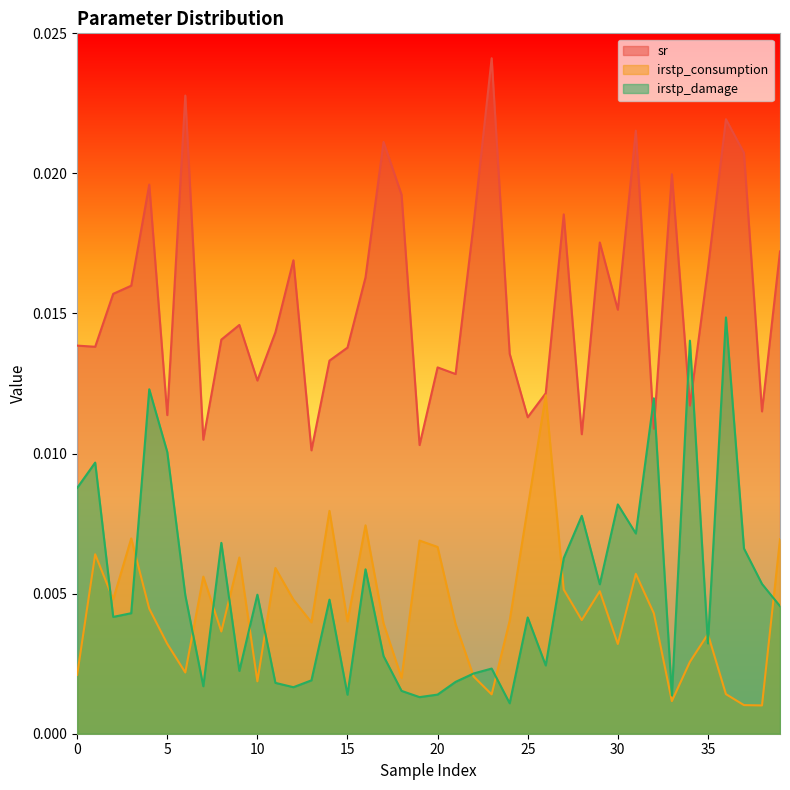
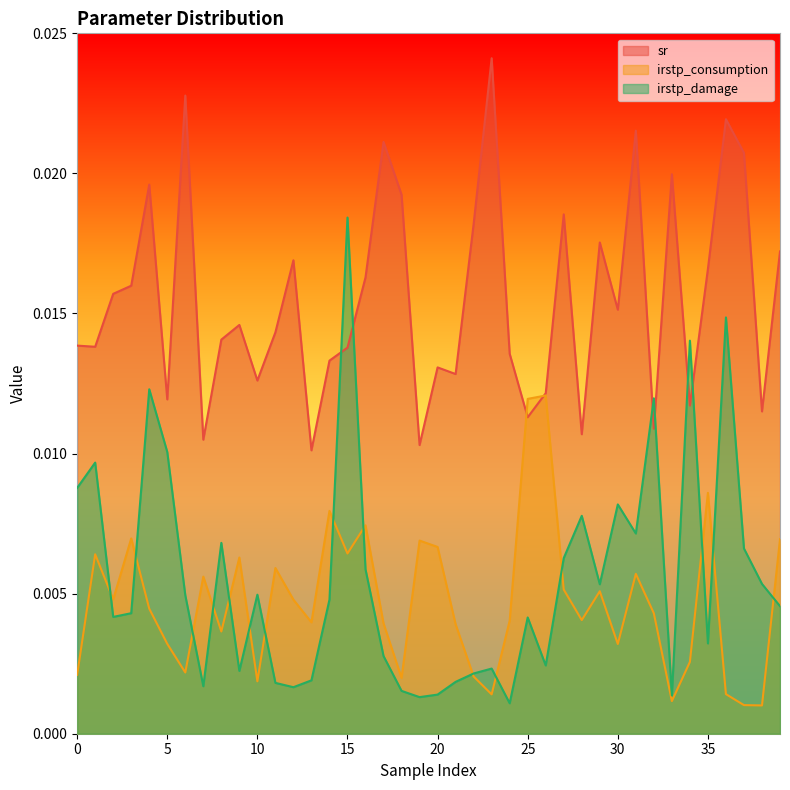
  {
    "sr": {
      "0": 0.0139,
-     "5": 0.0114,
+     "5": 0.0119,
      "10": 0.0126,
      "15": 0.0138,
      "20": 0.0131,
      "25": 0.0113,
      "30": 0.0151,
      "35": 0.0166
    },
    "irstp_consumption": {
      "0": 0.0021,
      "5": 0.0032,
      "10": 0.0019,
-     "15": 0.0040,
+     "15": 0.0064,
      "20": 0.0067,
-     "25": 0.0081,
+     "25": 0.0120,
      "30": 0.0032,
-     "35": 0.0036
+     "35": 0.0086
    },
    "irstp_damage": {
      "0": 0.0088,
      "5": 0.0101,
      "10": 0.0050,
-     "15": 0.0014,
+     "15": 0.0184,
      "20": 0.0014,
      "25": 0.0042,
      "30": 0.0082,
      "35": 0.0032
    }
  }
